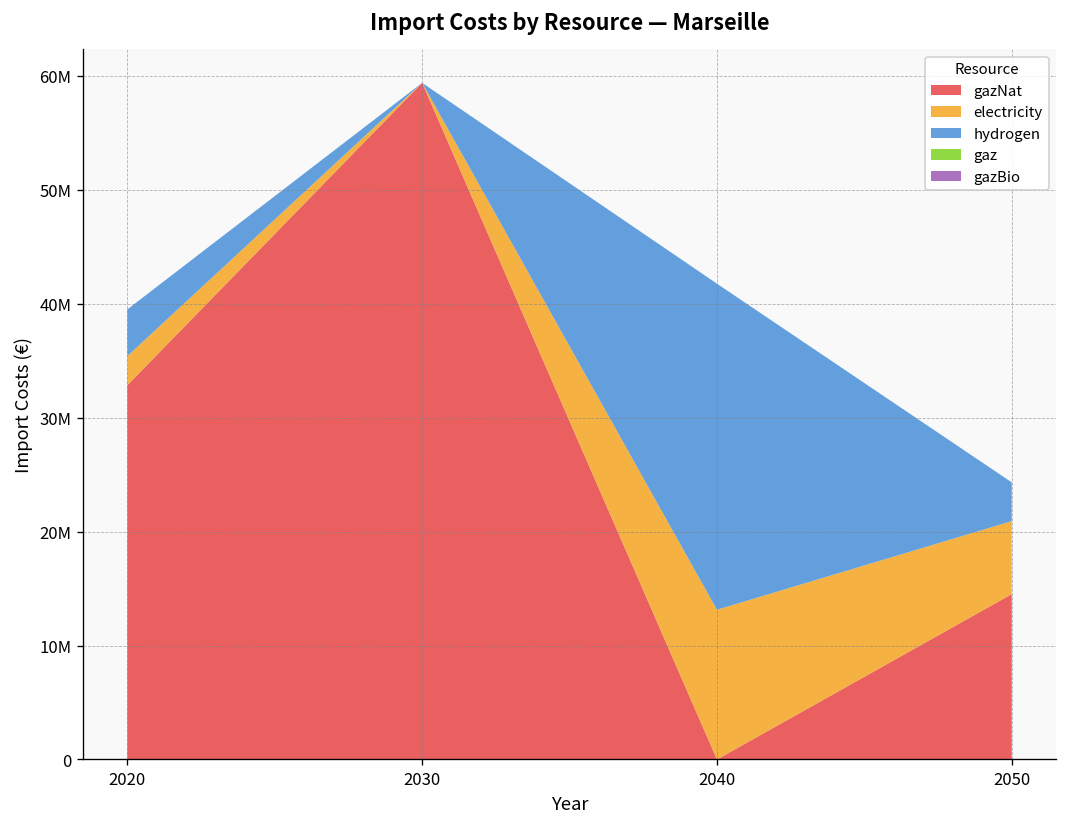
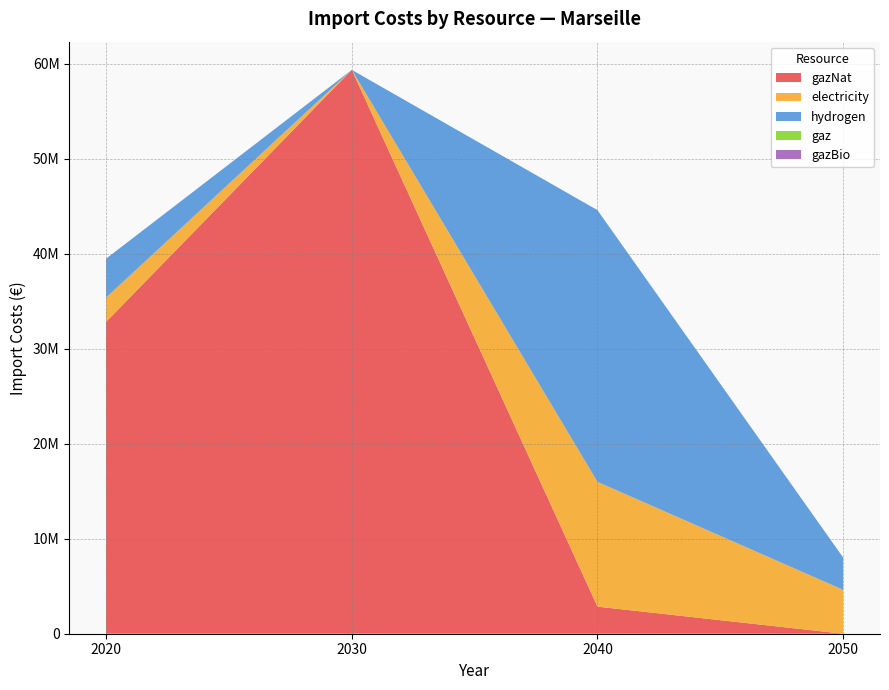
  {
    "gazNat": {
      "2020": 33000000,
-     "2040": 0,
-     "2050": 15000000
+     "2040": 3000000,
+     "2050": 0
    },
    "electricity": {
      "2020": 3000000,
      "2040": 13000000,
-     "2050": 6000000
+     "2050": 5000000
    }
  }
